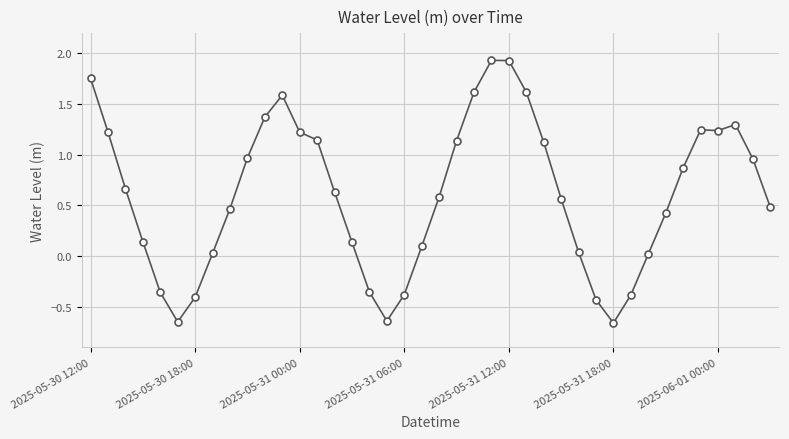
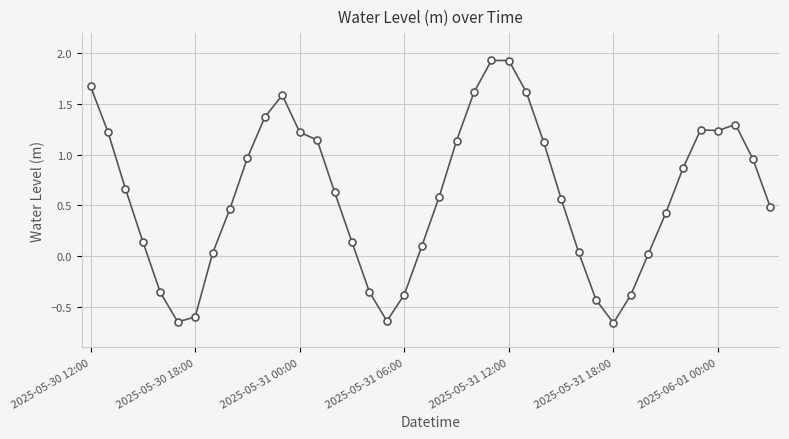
  {
-   "2025-05-30 12:00": 1.75,
-   "2025-05-30 18:00": -0.41,
+   "2025-05-30 12:00": 1.67,
+   "2025-05-30 18:00": -0.60,
    "2025-05-31 00:00": 1.22,
    "2025-05-31 06:00": -0.38,
    "2025-05-31 12:00": 1.93,
    "2025-05-31 18:00": -0.66,
    "2025-06-01 00:00": 1.24
  }
